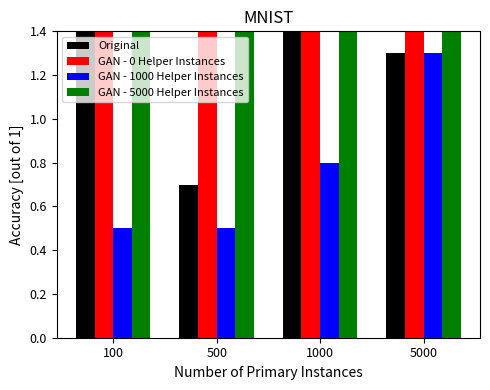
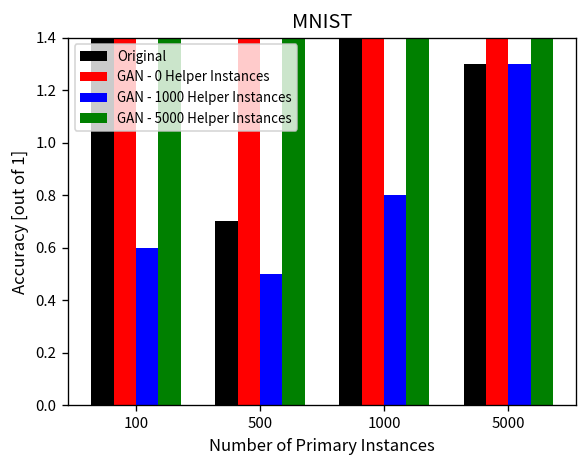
  {
    "Original": {
      "500": 0.7,
      "5000": 1.3
    },
    "GAN - 1000 Helper Instances": {
-     "100": 0.5,
+     "100": 0.6,
      "500": 0.5,
      "1000": 0.8,
      "5000": 1.3
    }
  }
